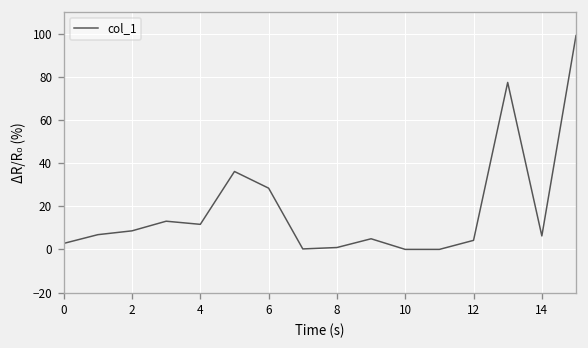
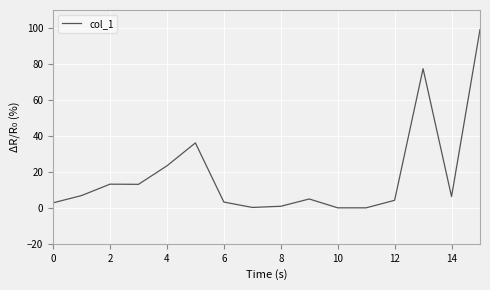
  {
    "0": 3,
-   "2": 9,
-   "4": 12,
-   "6": 28,
+   "2": 13,
+   "4": 23,
+   "6": 3,
    "8": 1,
    "10": 0,
    "12": 4,
    "14": 6
  }
